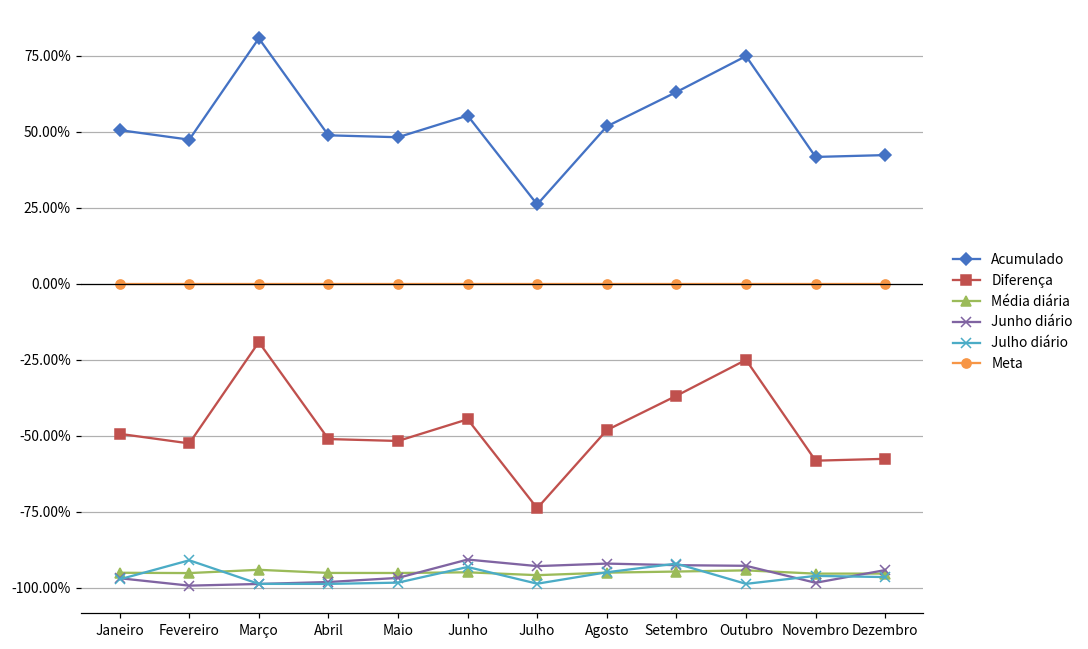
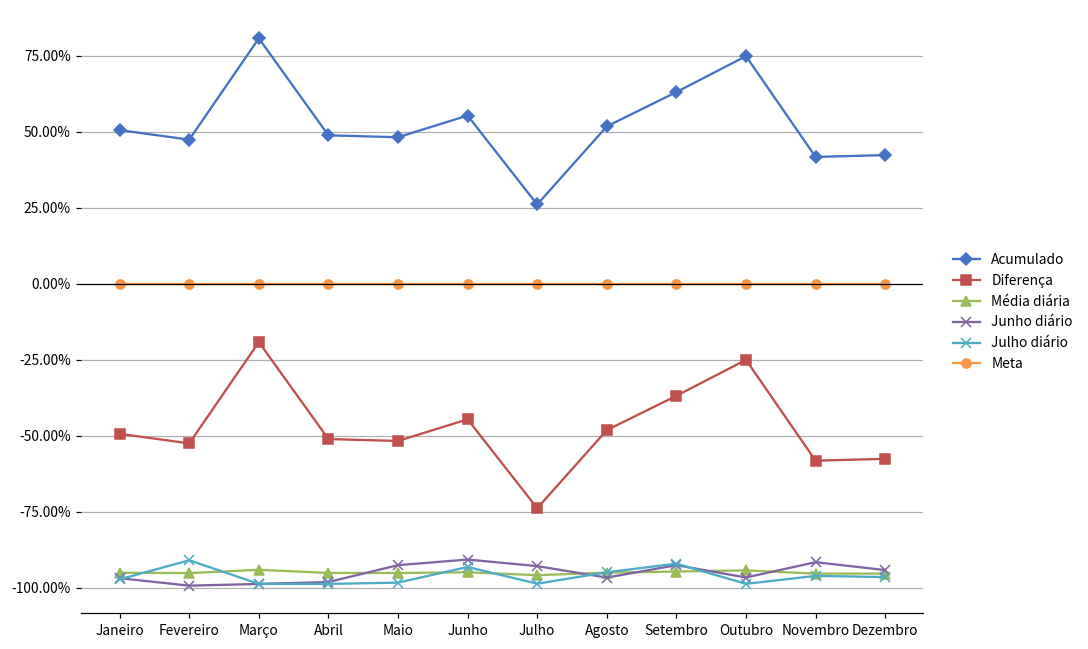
  {
    "Diferença": {
      "Janeiro": "-49%",
      "Fevereiro": "-53%",
      "Março": "-19%",
      "Abril": "-51%",
      "Maio": "-52%",
      "Junho": "-45%",
      "Julho": "-74%",
      "Agosto": "-48%",
      "Setembro": "-37%",
      "Outubro": "-25%",
      "Novembro": "-58%",
      "Dezembro": "-58%"
    },
    "Média diária": {
      "Janeiro": "-95%",
      "Fevereiro": "-95%",
      "Março": "-94%",
      "Abril": "-95%",
      "Maio": "-95%",
      "Junho": "-95%",
      "Julho": "-96%",
      "Setembro": "-95%",
      "Outubro": "-94%",
      "Dezembro": "-95%"
    },
    "Junho diário": {
      "Fevereiro": "-99%",
-     "Maio": "-97%",
+     "Maio": "-93%",
      "Junho": "-91%",
      "Julho": "-93%",
-     "Agosto": "-92%",
-     "Outubro": "-93%",
-     "Novembro": "-98%",
+     "Agosto": "-97%",
+     "Outubro": "-97%",
+     "Novembro": "-92%",
      "Dezembro": "-94%"
    },
    "Meta": {
      "Janeiro": "0%",
      "Fevereiro": "0%",
      "Março": "0%",
      "Abril": "0%",
      "Maio": "0%",
      "Junho": "0%",
      "Julho": "0%",
      "Agosto": "0%",
      "Setembro": "0%",
      "Outubro": "0%",
      "Novembro": "0%",
      "Dezembro": "0%"
    }
  }
